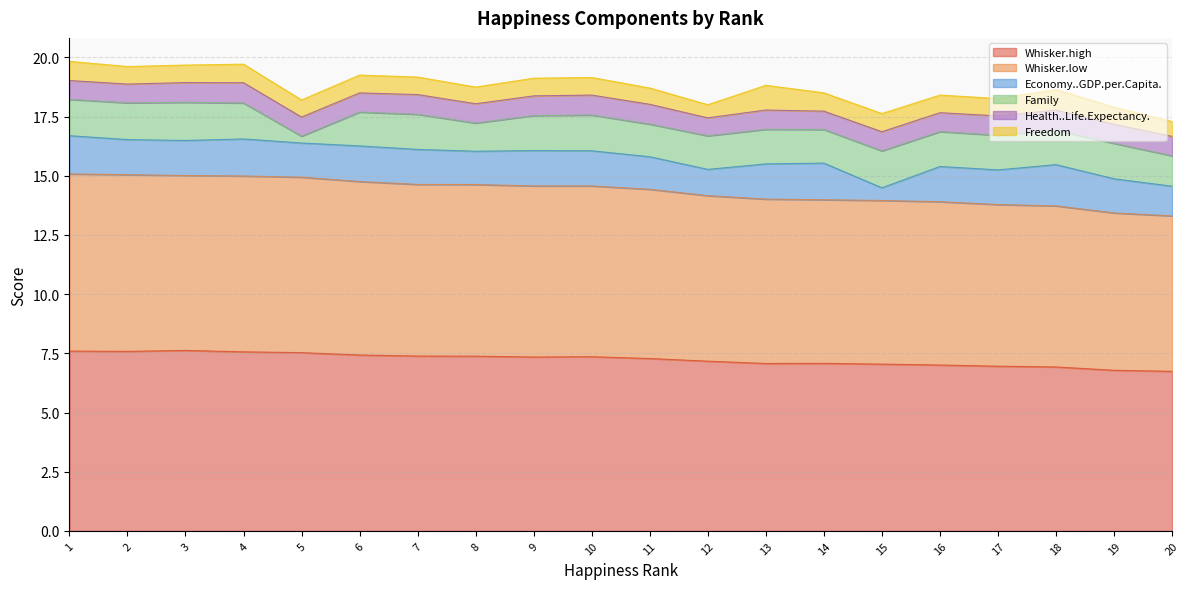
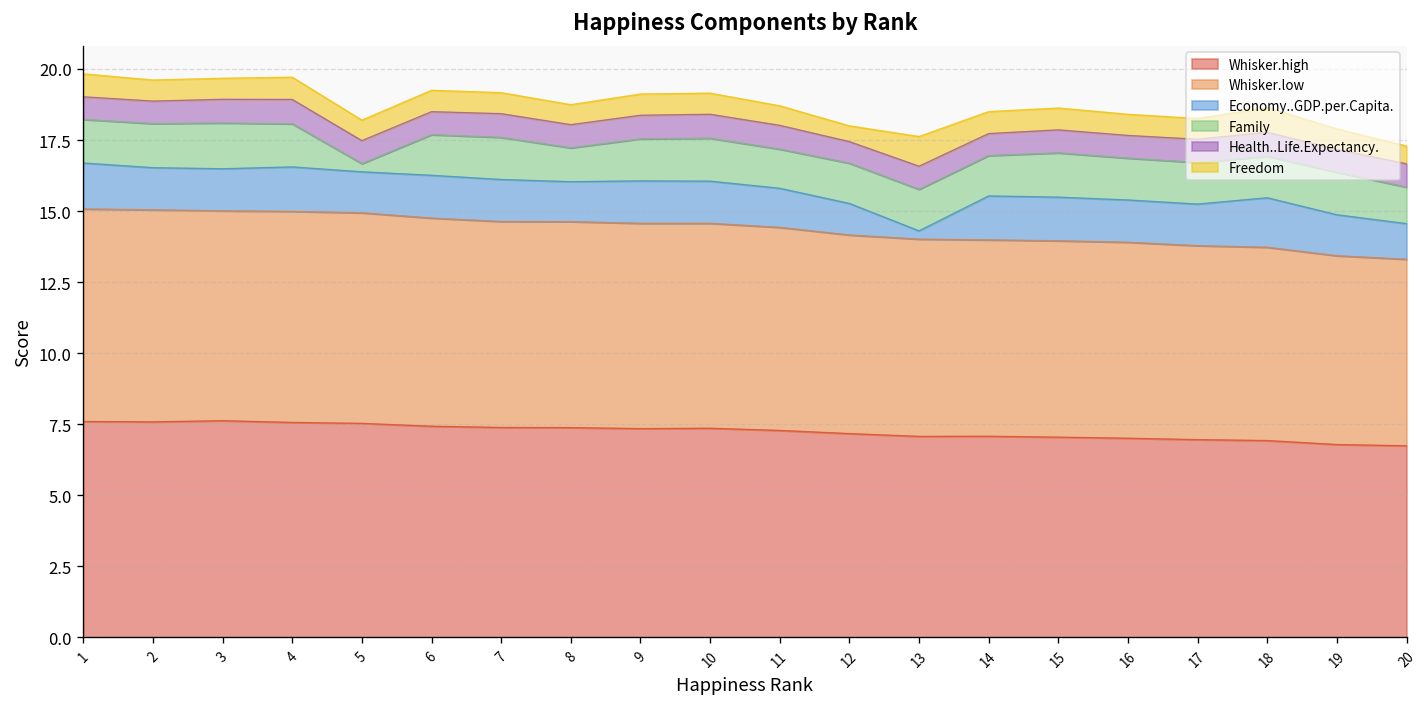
  {
    "Economy..GDP.per.Capita.": {
      "1": 1.6,
      "2": 1.5,
      "3": 1.5,
      "4": 1.6,
      "5": 1.4,
      "6": 1.5,
      "7": 1.5,
      "8": 1.4,
      "9": 1.5,
      "10": 1.5,
      "11": 1.4,
      "12": 1.1,
-     "13": 1.5,
+     "13": 0.3,
      "14": 1.5,
-     "15": 0.5,
+     "15": 1.5,
      "16": 1.5,
      "17": 1.5,
      "18": 1.7,
      "19": 1.4,
      "20": 1.3
    },
    "Family": {
      "1": 1.5,
      "2": 1.6,
      "3": 1.6,
      "4": 1.5,
      "5": 0.3,
      "6": 1.4,
      "7": 1.5,
      "8": 1.2,
      "9": 1.5,
      "10": 1.5,
      "11": 1.4,
      "12": 1.4,
      "13": 1.5,
      "14": 1.4,
      "15": 1.6,
      "16": 1.5,
      "19": 1.5,
      "20": 1.3
    },
    "Health..Life.Expectancy.": {
      "1": 0.8,
      "2": 0.8,
      "3": 0.8,
      "4": 0.9,
      "5": 0.8,
      "6": 0.8,
      "7": 0.8,
      "8": 0.8,
      "9": 0.8,
      "10": 0.8,
      "11": 0.8,
      "12": 0.8,
      "13": 0.8,
      "14": 0.8,
      "15": 0.8,
      "16": 0.8,
      "20": 0.8
    },
    "Freedom": {
      "1": 0.8,
      "2": 0.7,
      "3": 0.7,
      "4": 0.8,
      "5": 0.7,
      "6": 0.8,
      "7": 0.7,
      "8": 0.7,
      "9": 0.7,
      "10": 0.7,
      "11": 0.7,
      "12": 0.6,
      "13": 1.0,
      "14": 0.8,
      "15": 0.8,
      "16": 0.7,
      "20": 0.6
    }
  }
